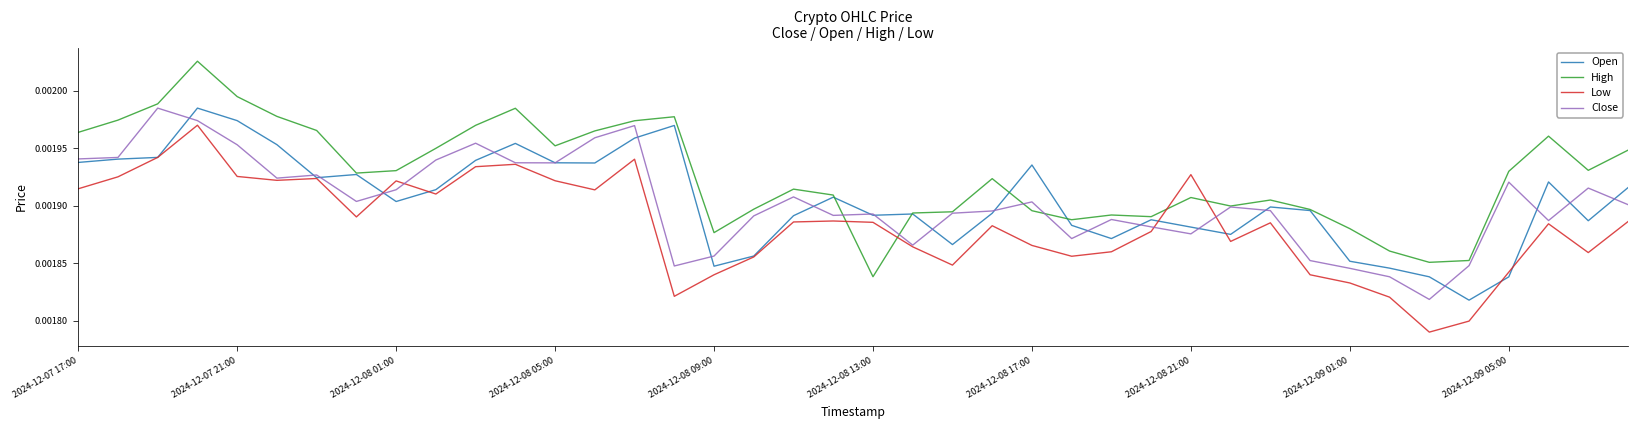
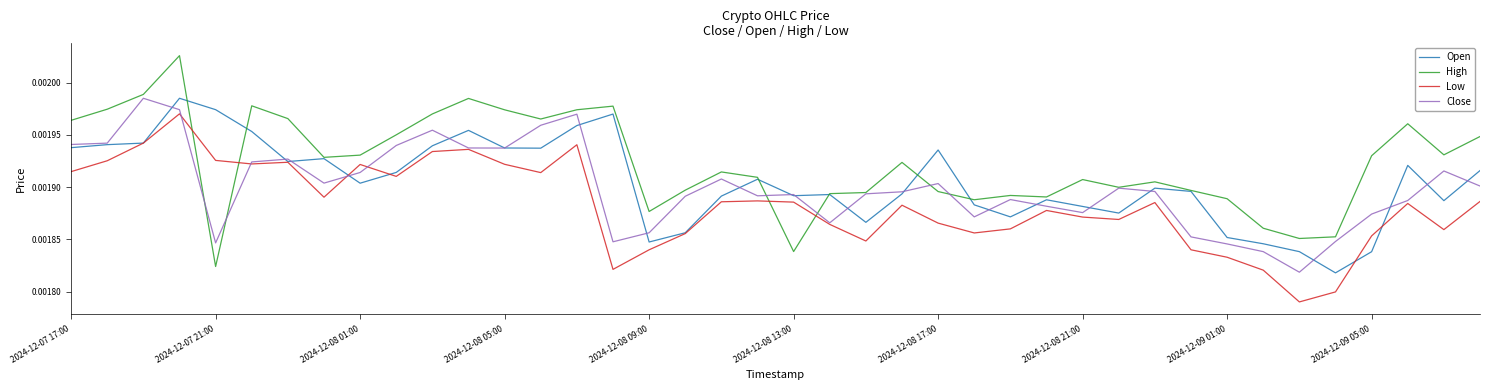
  {
    "Open": {
      "2024-12-07 17:00": 0.001938,
      "2024-12-07 21:00": 0.001974,
      "2024-12-08 01:00": 0.001904,
      "2024-12-08 09:00": 0.001847,
      "2024-12-08 17:00": 0.001936,
      "2024-12-08 21:00": 0.001881,
      "2024-12-09 01:00": 0.001852,
      "2024-12-09 05:00": 0.001838
    },
    "High": {
      "2024-12-07 17:00": 0.001964,
-     "2024-12-07 21:00": 0.001995,
+     "2024-12-07 21:00": 0.001824,
      "2024-12-08 01:00": 0.001931,
-     "2024-12-08 05:00": 0.001952,
+     "2024-12-08 05:00": 0.001974,
      "2024-12-08 09:00": 0.001877,
      "2024-12-08 13:00": 0.001838,
      "2024-12-08 17:00": 0.001896,
      "2024-12-08 21:00": 0.001907,
-     "2024-12-09 01:00": 0.001880,
+     "2024-12-09 01:00": 0.001889,
      "2024-12-09 05:00": 0.001930
    },
    "Low": {
      "2024-12-07 17:00": 0.001915,
      "2024-12-07 21:00": 0.001926,
      "2024-12-08 01:00": 0.001922,
      "2024-12-08 05:00": 0.001922,
      "2024-12-08 09:00": 0.001840,
      "2024-12-08 13:00": 0.001886,
      "2024-12-08 17:00": 0.001866,
-     "2024-12-08 21:00": 0.001927,
+     "2024-12-08 21:00": 0.001871,
      "2024-12-09 01:00": 0.001833,
-     "2024-12-09 05:00": 0.001842
+     "2024-12-09 05:00": 0.001853
    },
    "Close": {
      "2024-12-07 17:00": 0.001941,
-     "2024-12-07 21:00": 0.001953,
+     "2024-12-07 21:00": 0.001847,
      "2024-12-08 01:00": 0.001914,
      "2024-12-08 09:00": 0.001856,
      "2024-12-08 17:00": 0.001903,
      "2024-12-08 21:00": 0.001876,
      "2024-12-09 01:00": 0.001846,
-     "2024-12-09 05:00": 0.001921
+     "2024-12-09 05:00": 0.001874
    }
  }
